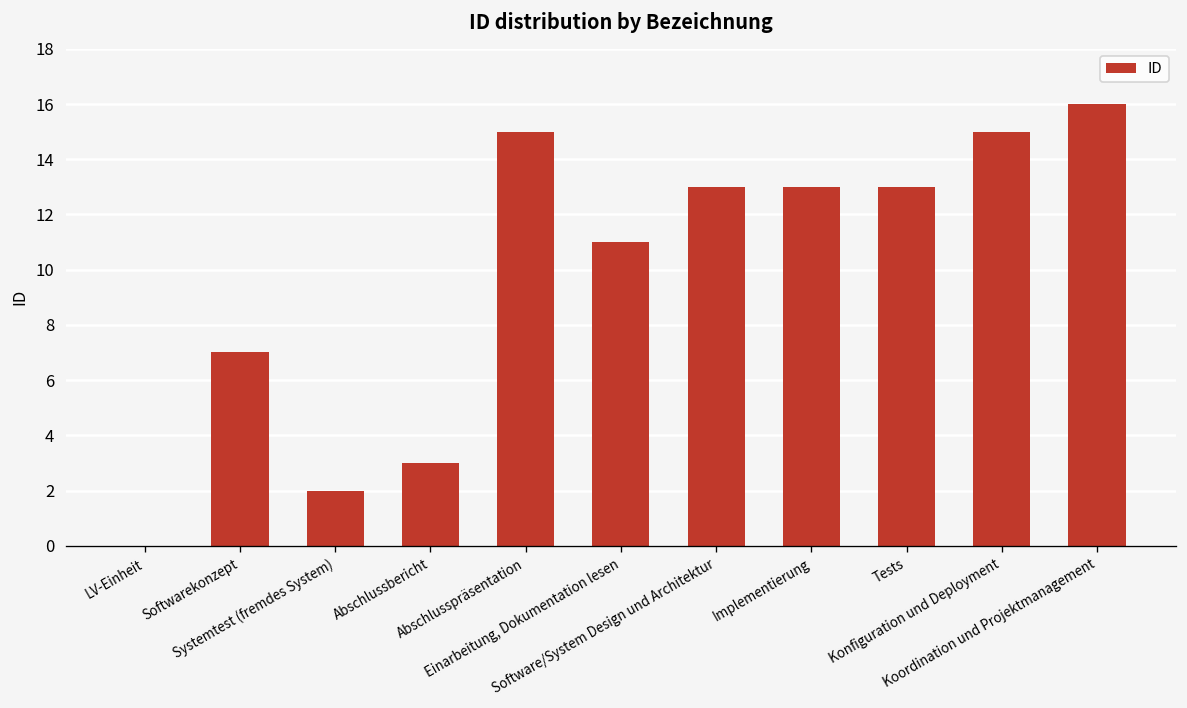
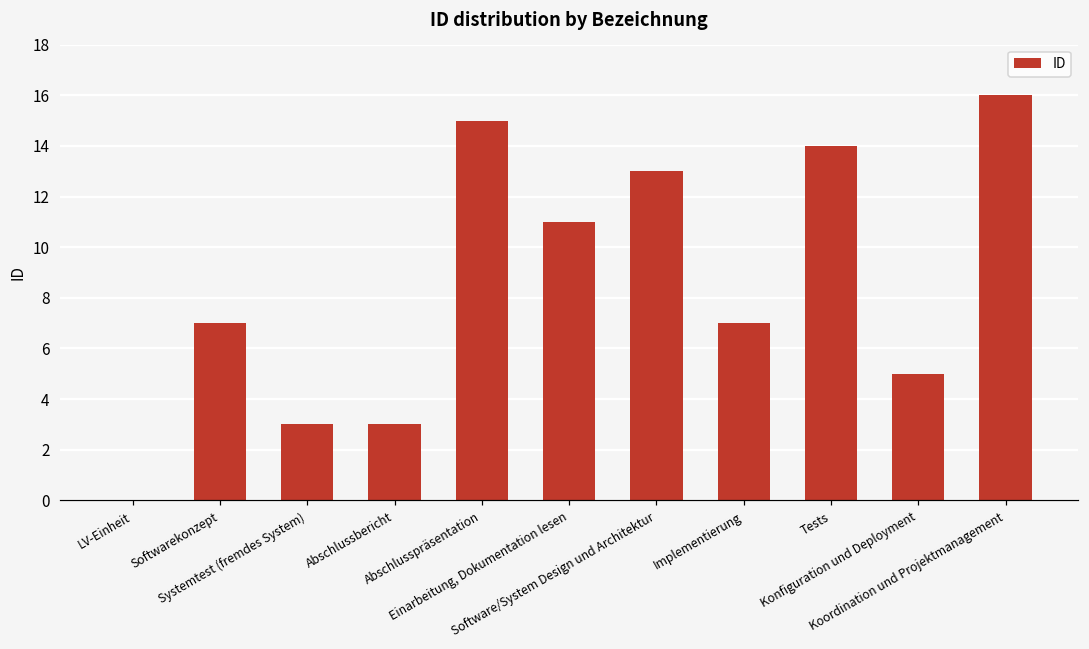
  {
    "LV-Einheit": 0,
    "Softwarekonzept": 7,
-   "Systemtest (fremdes System)": 2,
+   "Systemtest (fremdes System)": 3,
    "Abschlussbericht": 3,
    "Abschlusspräsentation": 15,
    "Einarbeitung, Dokumentation lesen": 11,
    "Software/System Design und Architektur": 13,
-   "Implementierung": 13,
-   "Tests": 13,
-   "Konfiguration und Deployment": 15,
+   "Implementierung": 7,
+   "Tests": 14,
+   "Konfiguration und Deployment": 5,
    "Koordination und Projektmanagement": 16
  }
